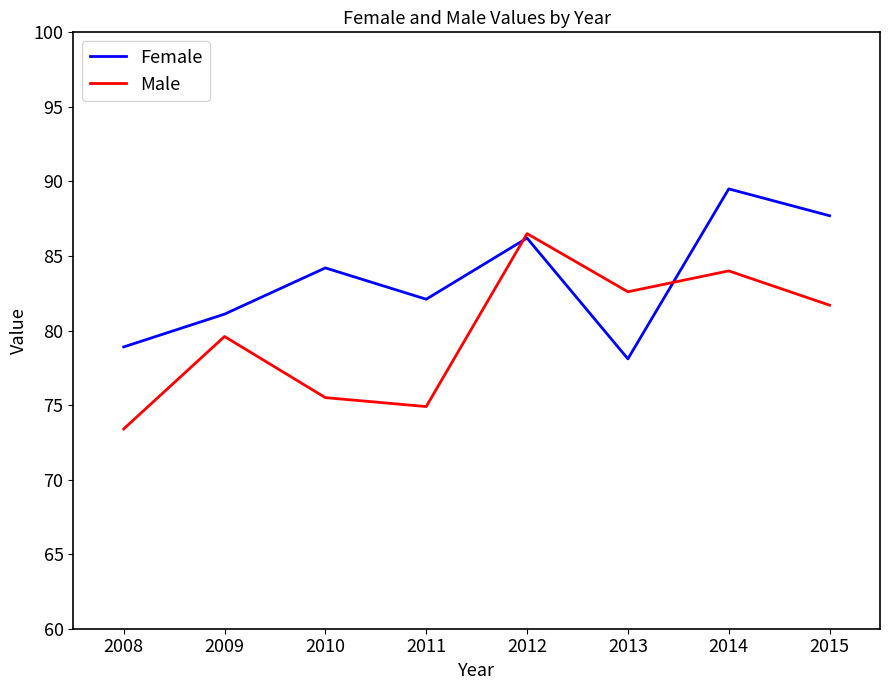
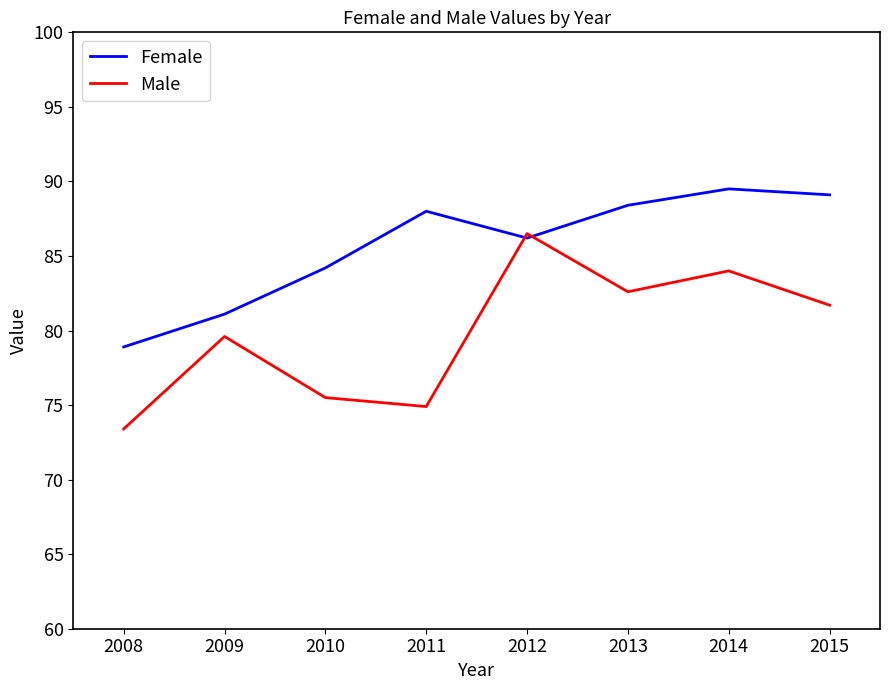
  {
    "Female": {
      "2008": 78.9,
      "2009": 81.1,
      "2010": 84.2,
-     "2011": 82.1,
+     "2011": 88.0,
      "2012": 86.2,
-     "2013": 78.1,
+     "2013": 88.4,
      "2014": 89.5,
-     "2015": 87.7
+     "2015": 89.1
    },
    "Male": {
      "2008": 73.4,
      "2009": 79.6,
      "2010": 75.5,
      "2011": 74.9,
      "2012": 86.5,
      "2013": 82.6,
      "2014": 84.0,
      "2015": 81.7
    }
  }
